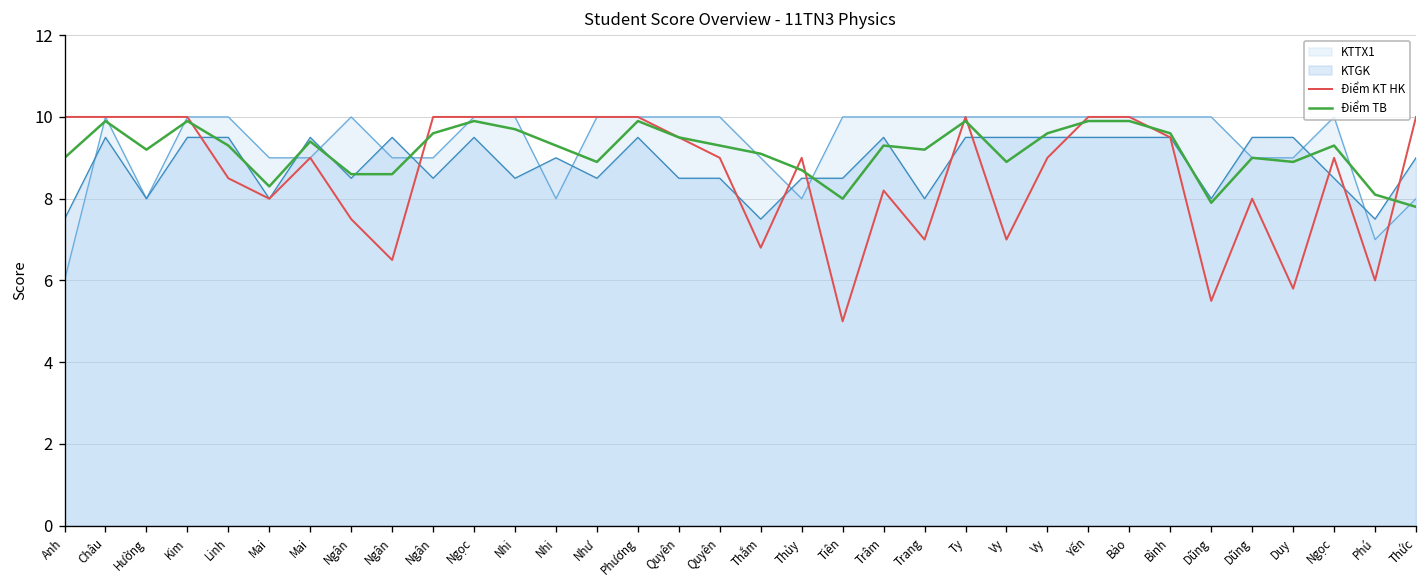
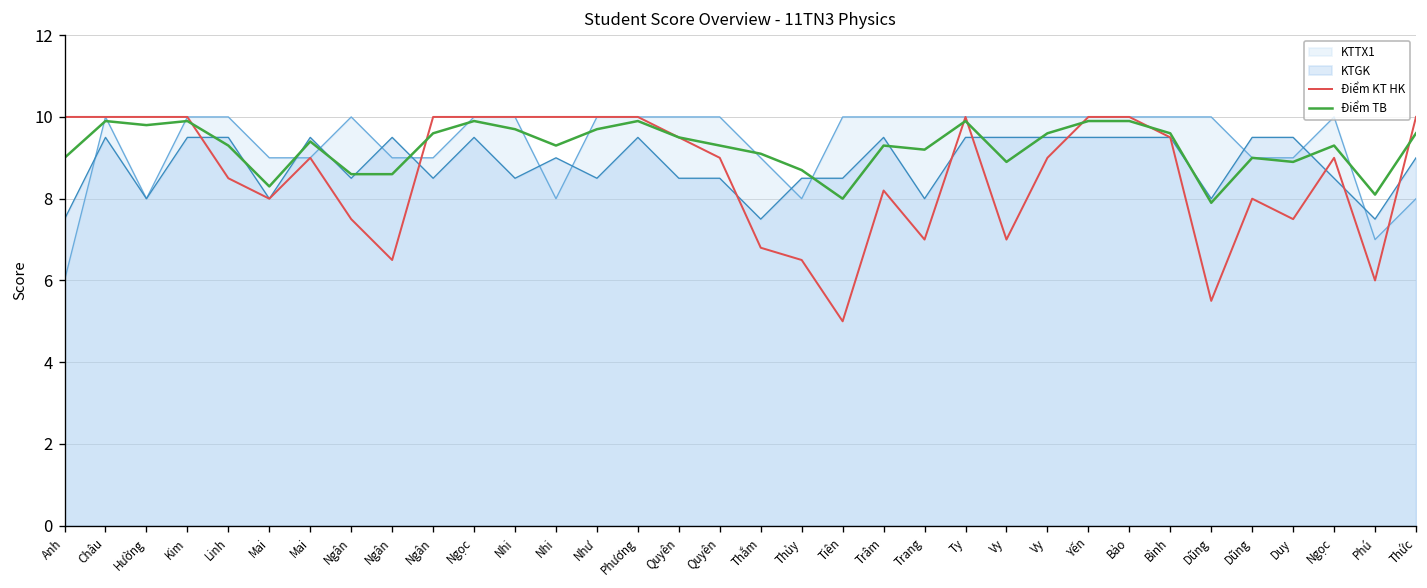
  {
    "Điểm KT HK": {
      "Anh": 10.0,
      "Hường": 10.0,
      "Linh": 8.5,
      "Thắm": 6.8,
-     "Thủy": 9.0,
+     "Thủy": 6.5,
      "Tiên": 5.0,
      "Trâm": 8.2,
      "Trang": 7.0,
-     "Duy": 5.8,
+     "Duy": 7.5,
      "Phú": 6.0,
      "Thức": 10.0
    },
    "Điểm TB": {
      "Anh": 9.0,
      "Châu": 9.9,
-     "Hường": 9.2,
+     "Hường": 9.8,
      "Kim": 9.9,
      "Linh": 9.3,
-     "Như": 8.9,
+     "Như": 9.7,
      "Phương": 9.9,
      "Thắm": 9.1,
      "Thủy": 8.7,
      "Tiên": 8.0,
      "Trâm": 9.3,
      "Trang": 9.2,
      "Ty": 9.9,
      "Yến": 9.9,
      "Bảo": 9.9,
      "Bình": 9.6,
      "Duy": 8.9,
      "Phú": 8.1,
-     "Thức": 7.8
+     "Thức": 9.6
    }
  }
